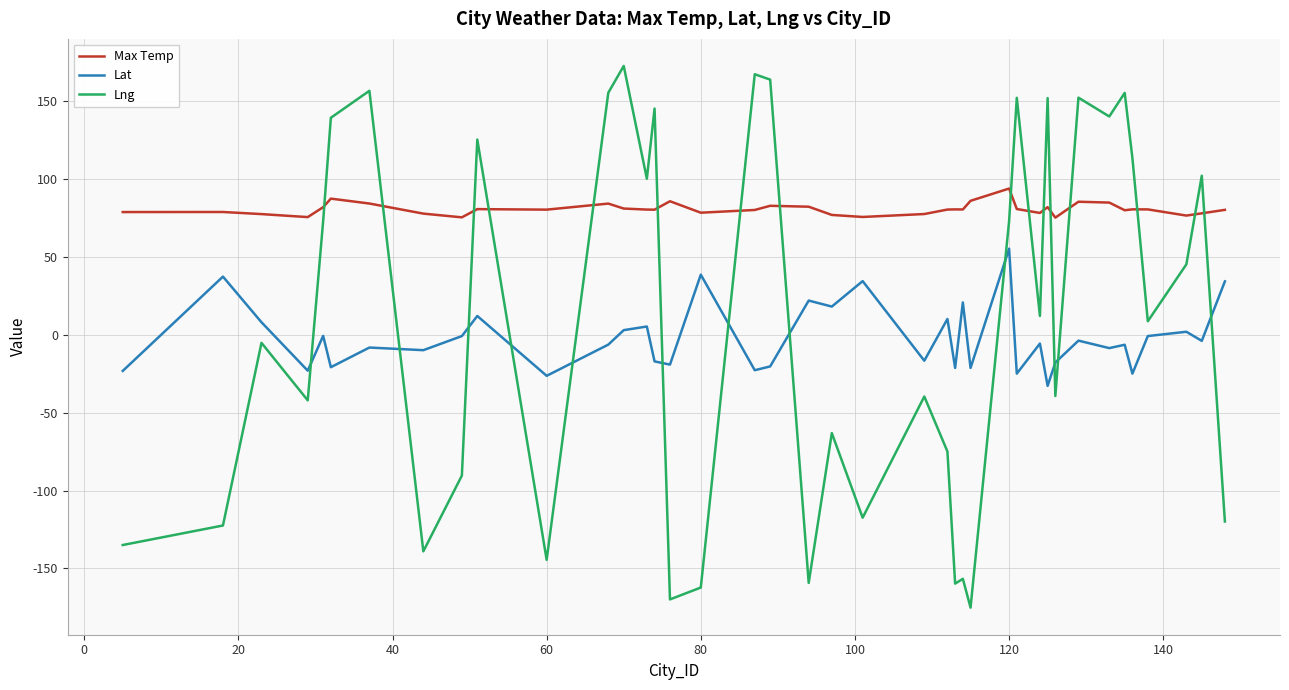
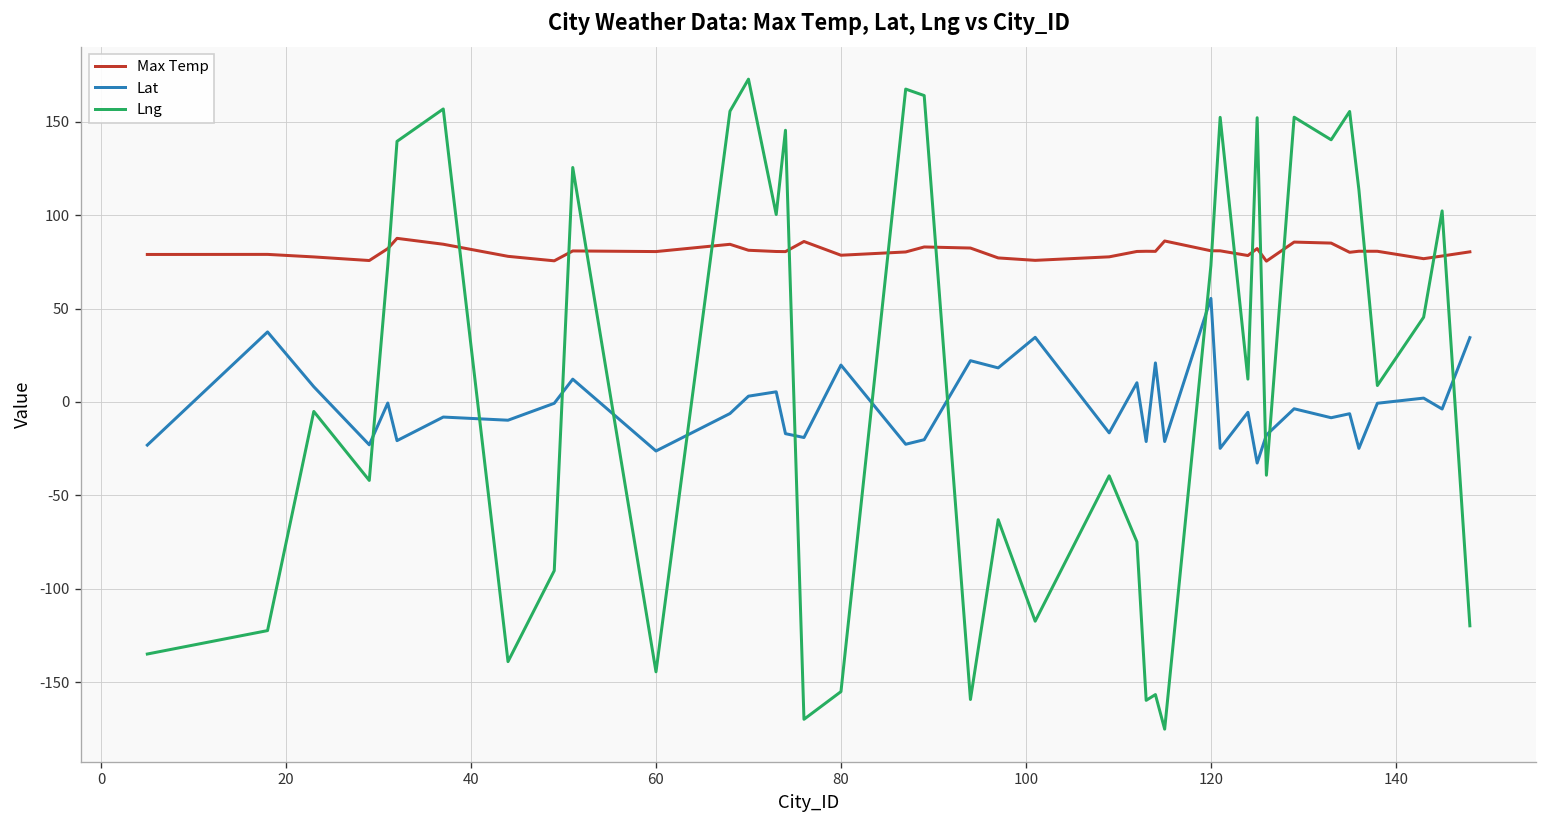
  {
    "Max Temp": {
      "60": 80,
      "80": 79,
-     "120": 94
+     "120": 81
    },
    "Lat": {
      "60": -26,
-     "80": 39,
+     "80": 20,
      "120": 55
    },
    "Lng": {
      "60": -145,
-     "80": -162,
+     "80": -155,
      "120": 73
    }
  }
